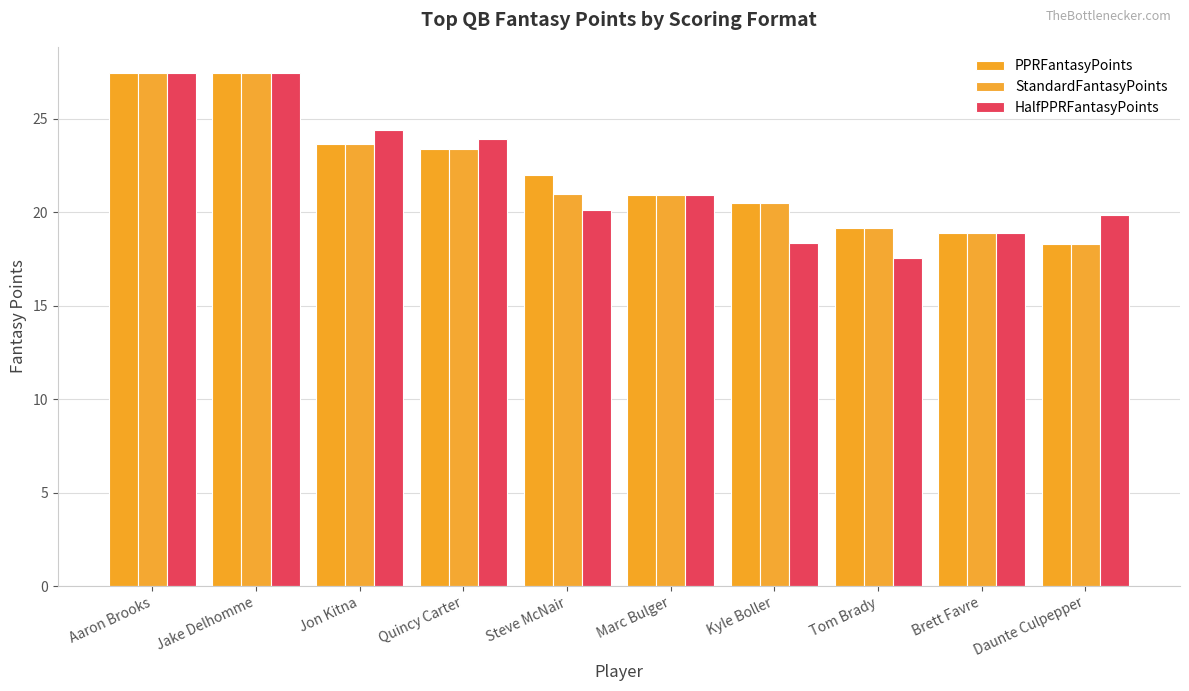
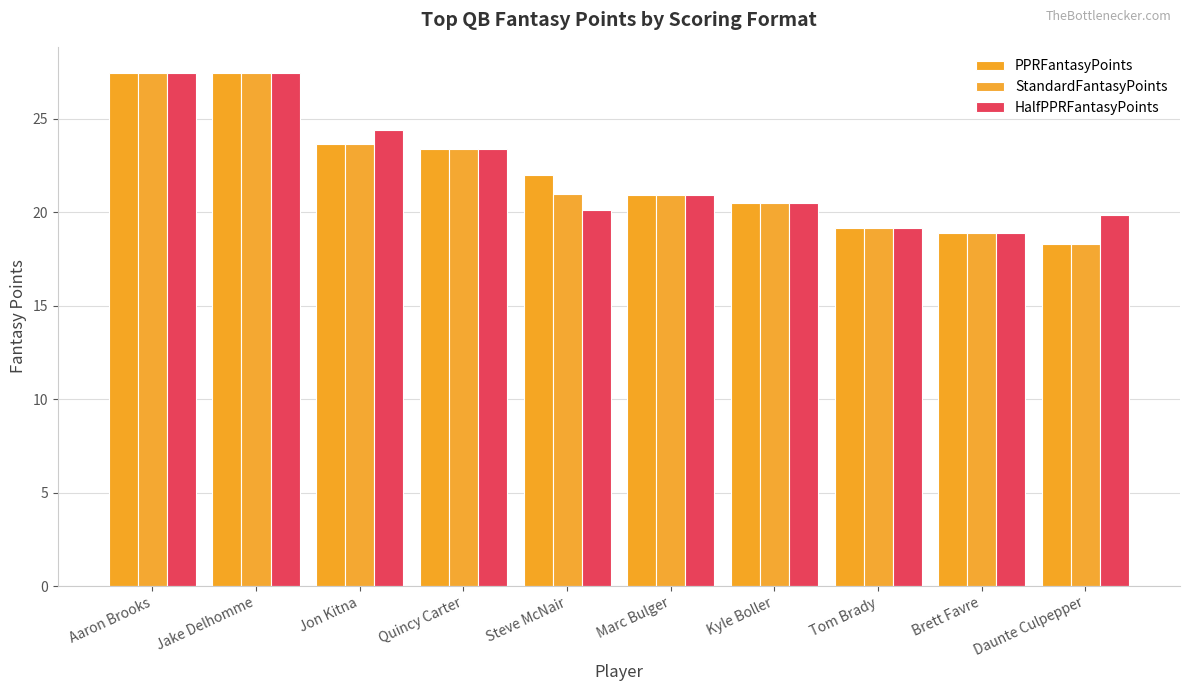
  {
    "HalfPPRFantasyPoints": {
      "Aaron Brooks": 27.5,
      "Jake Delhomme": 27.5,
      "Jon Kitna": 24.4,
-     "Quincy Carter": 23.9,
+     "Quincy Carter": 23.4,
      "Steve McNair": 20.1,
      "Marc Bulger": 20.9,
-     "Kyle Boller": 18.4,
-     "Tom Brady": 17.5,
+     "Kyle Boller": 20.5,
+     "Tom Brady": 19.2,
      "Brett Favre": 18.9,
      "Daunte Culpepper": 19.9
    }
  }
